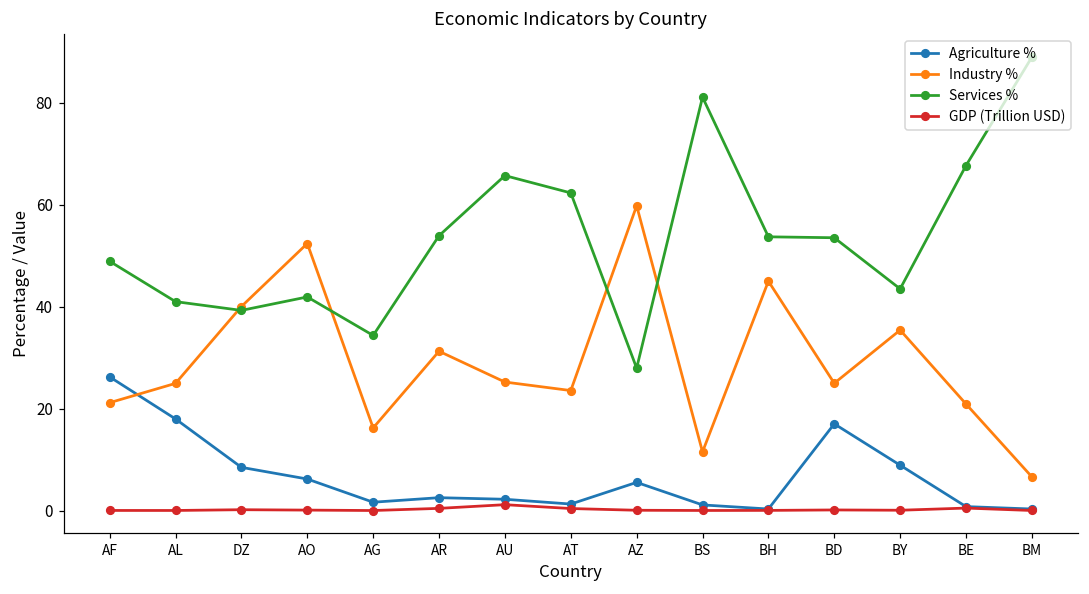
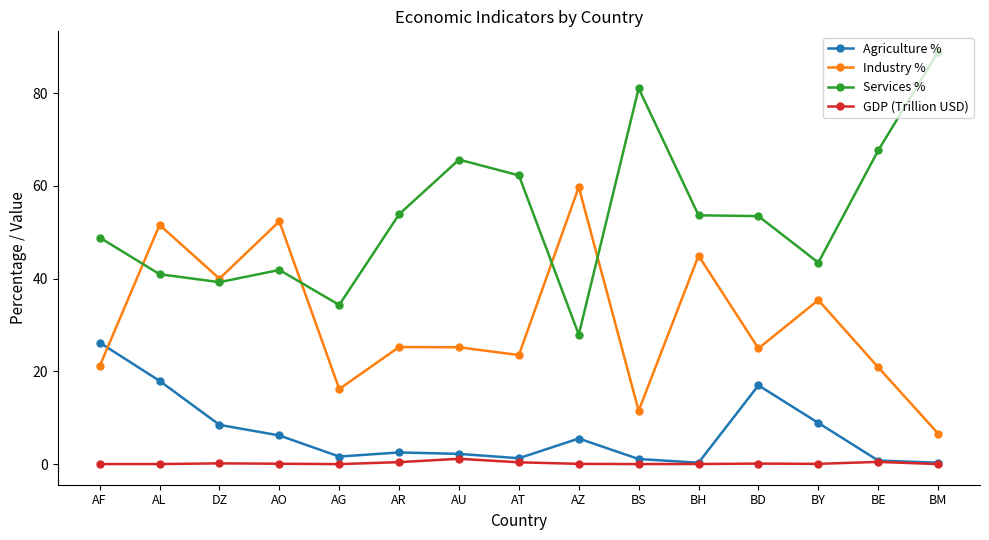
  {
    "Agriculture %": {
      "AF": 26,
      "AL": 18,
      "DZ": 8,
      "AO": 6,
      "AG": 2,
      "AR": 3,
      "AU": 2,
      "AT": 1,
      "AZ": 6,
      "BS": 1,
      "BD": 17,
      "BY": 9
    },
    "Industry %": {
      "AF": 21,
-     "AL": 25,
+     "AL": 52,
      "DZ": 40,
      "AO": 52,
      "AG": 16,
-     "AR": 31,
+     "AR": 25,
      "AU": 25,
      "AT": 24,
      "AZ": 60,
      "BS": 12,
      "BH": 45,
      "BD": 25,
      "BY": 35,
      "BE": 21,
      "BM": 7
    },
    "Services %": {
      "AF": 49,
      "AL": 41,
      "DZ": 39,
      "AO": 42,
      "AG": 34,
      "AR": 54,
      "AU": 66,
      "AT": 62,
      "AZ": 28,
      "BS": 81,
      "BH": 54,
      "BD": 54,
      "BY": 43,
      "BE": 68
    },
    "GDP (Trillion USD)": {
      "AF": 0,
      "AL": 0,
      "DZ": 0,
      "AO": 0,
      "AG": 0,
      "AR": 0,
      "AU": 1,
      "AT": 0,
      "AZ": 0,
      "BS": 0,
      "BD": 0,
      "BY": 0
    }
  }
